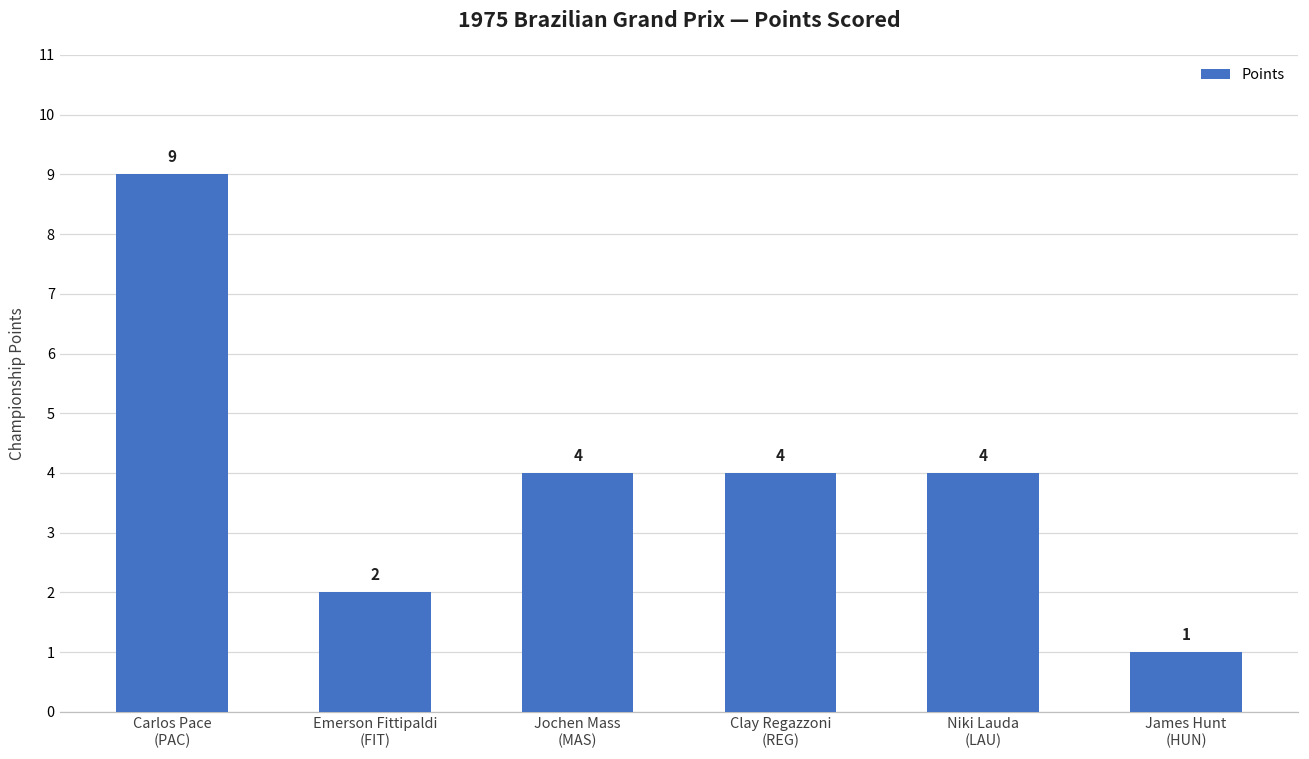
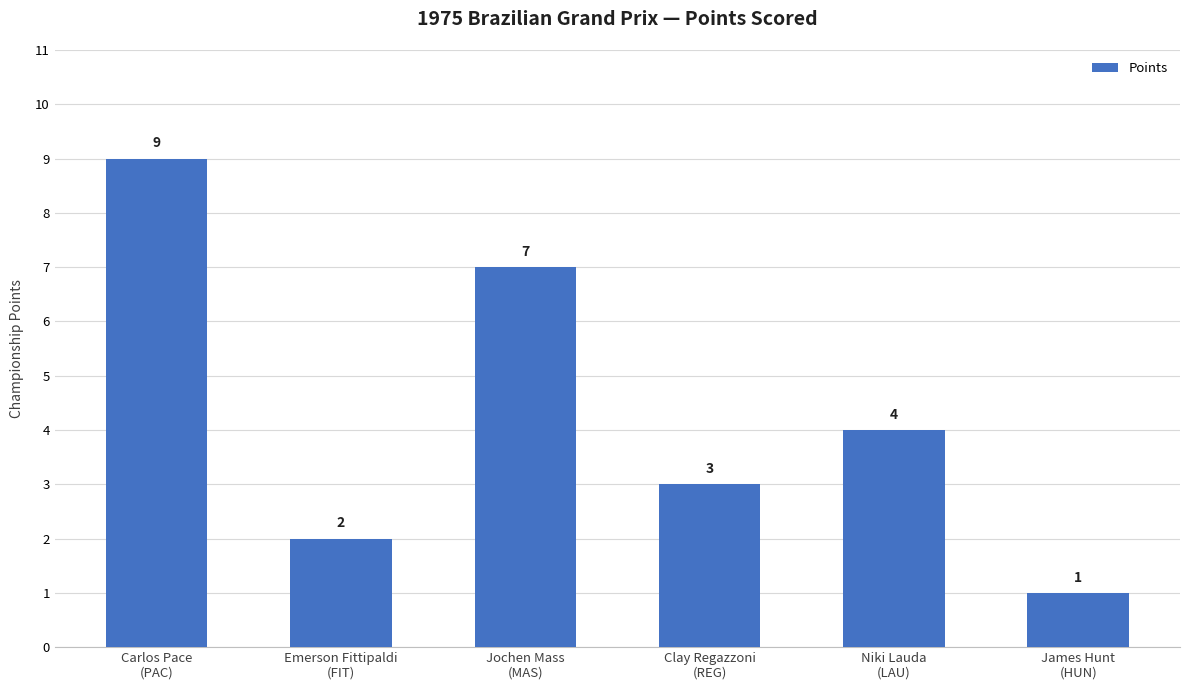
  {
    "Carlos Pace (PAC)": 9,
    "Emerson Fittipaldi (FIT)": 2,
-   "Jochen Mass (MAS)": 4,
-   "Clay Regazzoni (REG)": 4,
+   "Jochen Mass (MAS)": 7,
+   "Clay Regazzoni (REG)": 3,
    "Niki Lauda (LAU)": 4,
    "James Hunt (HUN)": 1
  }
